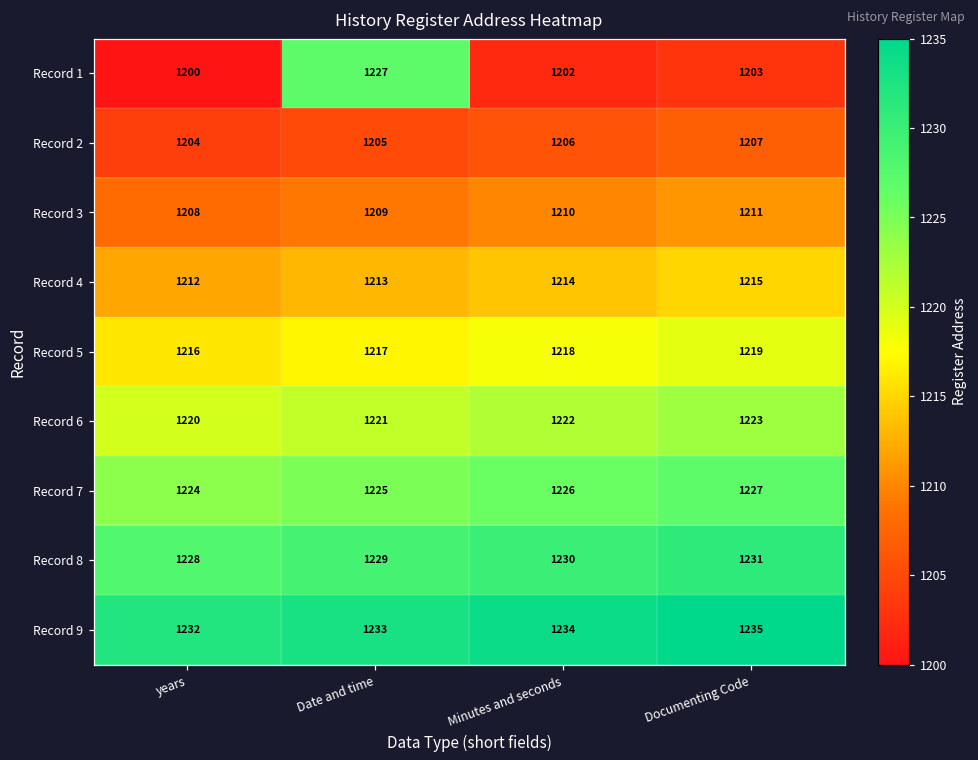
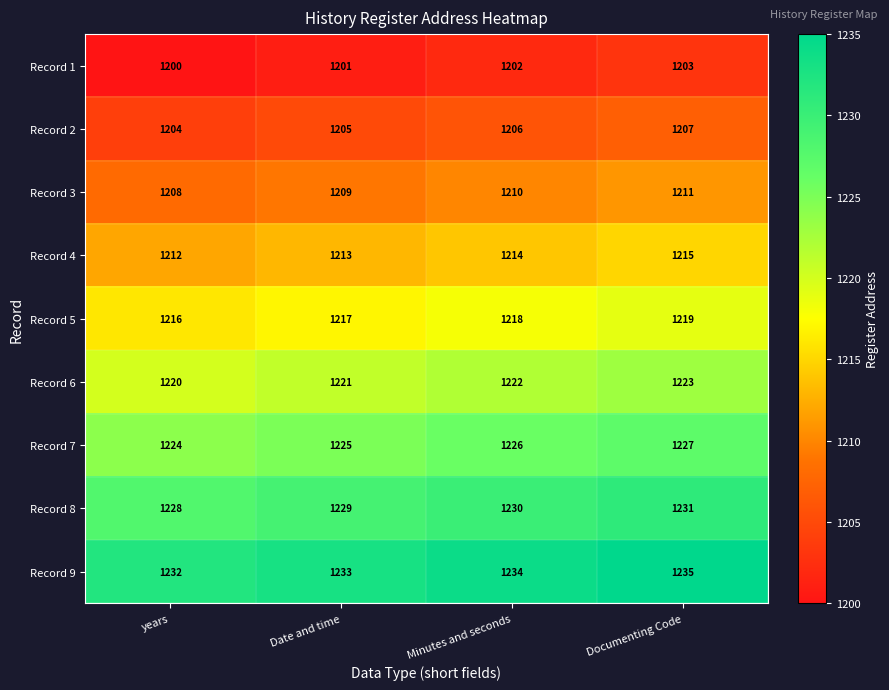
  {
    "Record 1": {
      "years": 1200,
-     "Date and time": 1227,
+     "Date and time": 1201,
      "Minutes and seconds": 1202,
      "Documenting Code": 1203
    },
    "Record 2": {
      "years": 1204,
      "Date and time": 1205,
      "Minutes and seconds": 1206,
      "Documenting Code": 1207
    },
    "Record 3": {
      "years": 1208,
      "Date and time": 1209,
      "Minutes and seconds": 1210,
      "Documenting Code": 1211
    },
    "Record 4": {
      "years": 1212,
      "Date and time": 1213,
      "Minutes and seconds": 1214,
      "Documenting Code": 1215
    },
    "Record 5": {
      "years": 1216,
      "Date and time": 1217,
      "Minutes and seconds": 1218,
      "Documenting Code": 1219
    },
    "Record 6": {
      "years": 1220,
      "Date and time": 1221,
      "Minutes and seconds": 1222,
      "Documenting Code": 1223
    },
    "Record 7": {
      "years": 1224,
      "Date and time": 1225,
      "Minutes and seconds": 1226,
      "Documenting Code": 1227
    },
    "Record 8": {
      "years": 1228,
      "Date and time": 1229,
      "Minutes and seconds": 1230,
      "Documenting Code": 1231
    },
    "Record 9": {
      "years": 1232,
      "Date and time": 1233,
      "Minutes and seconds": 1234,
      "Documenting Code": 1235
    }
  }
